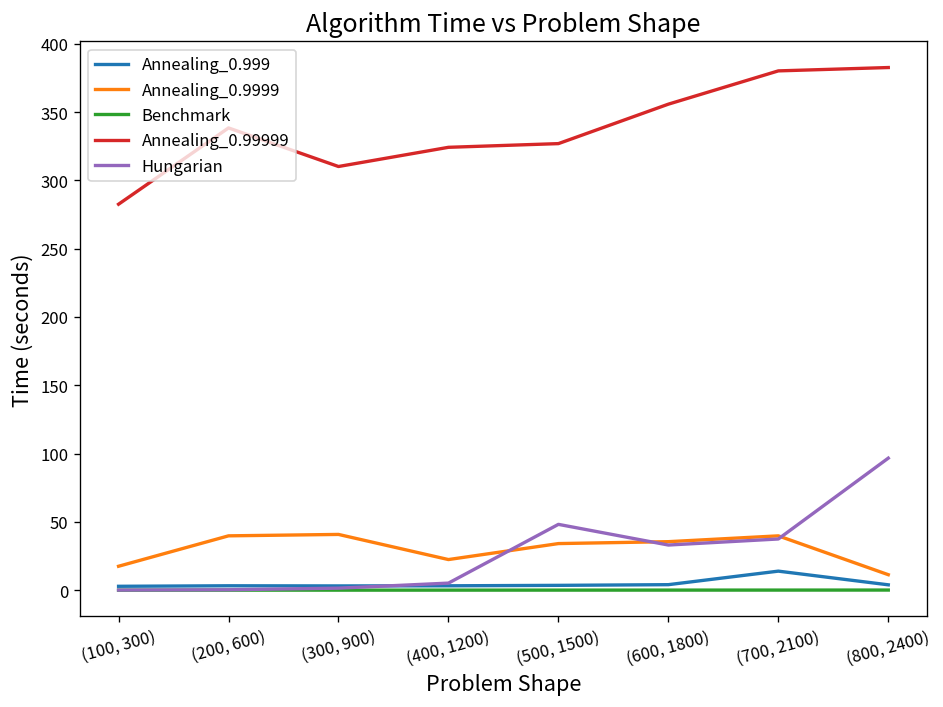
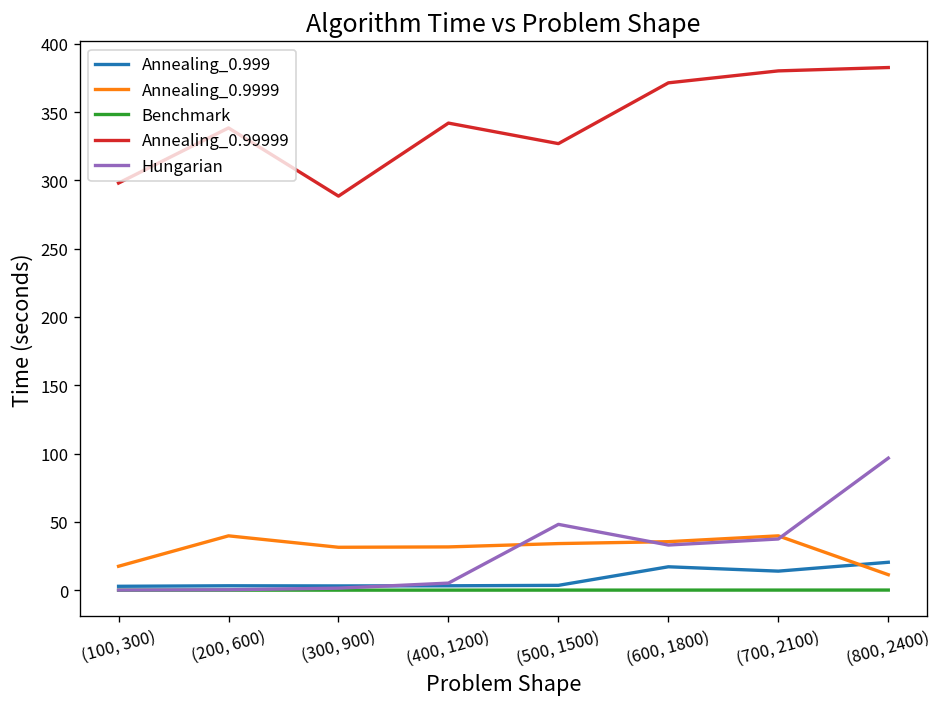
  {
    "Annealing_0.999": {
      "(100, 300)": 3,
      "(200, 600)": 3,
      "(500, 1500)": 4,
-     "(600, 1800)": 4,
+     "(600, 1800)": 17,
      "(700, 2100)": 14,
-     "(800, 2400)": 4
+     "(800, 2400)": 20
    },
    "Annealing_0.9999": {
      "(100, 300)": 18,
      "(200, 600)": 40,
-     "(300, 900)": 41,
-     "(400, 1200)": 22,
+     "(300, 900)": 31,
+     "(400, 1200)": 32,
      "(500, 1500)": 34,
      "(600, 1800)": 36,
      "(700, 2100)": 40,
      "(800, 2400)": 11
    },
    "Benchmark": {
      "(400, 1200)": 0,
      "(500, 1500)": 0,
      "(600, 1800)": 0,
      "(700, 2100)": 0,
      "(800, 2400)": 0
    },
    "Annealing_0.99999": {
-     "(100, 300)": 283,
-     "(300, 900)": 310,
-     "(400, 1200)": 324,
+     "(100, 300)": 298,
+     "(300, 900)": 288,
+     "(400, 1200)": 342,
      "(500, 1500)": 327,
-     "(600, 1800)": 356,
+     "(600, 1800)": 371,
      "(700, 2100)": 380,
      "(800, 2400)": 383
    },
    "Hungarian": {
      "(500, 1500)": 48,
      "(600, 1800)": 33,
      "(700, 2100)": 37,
      "(800, 2400)": 97
    }
  }
